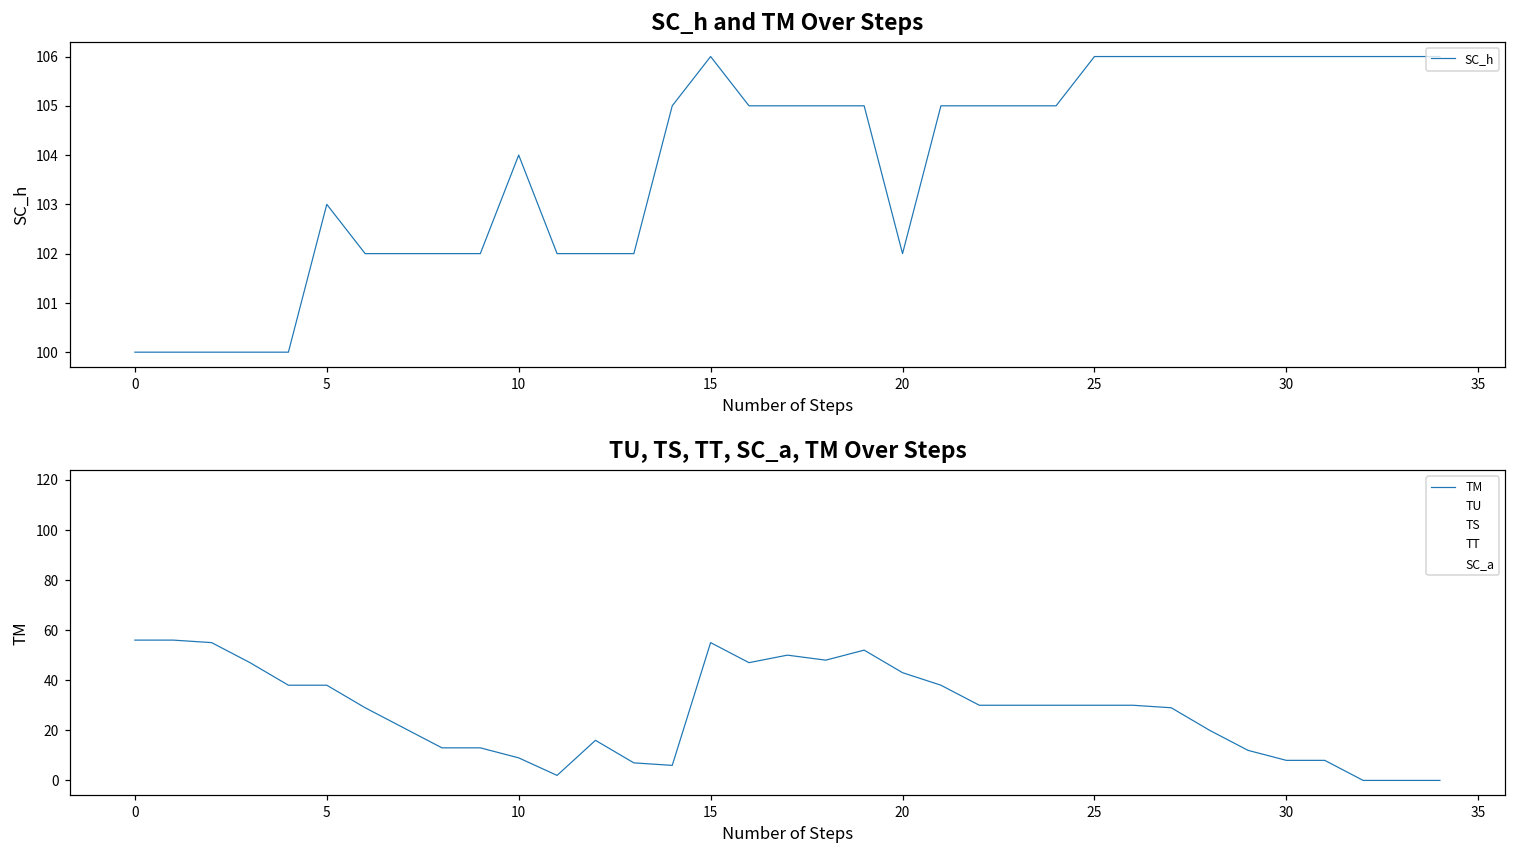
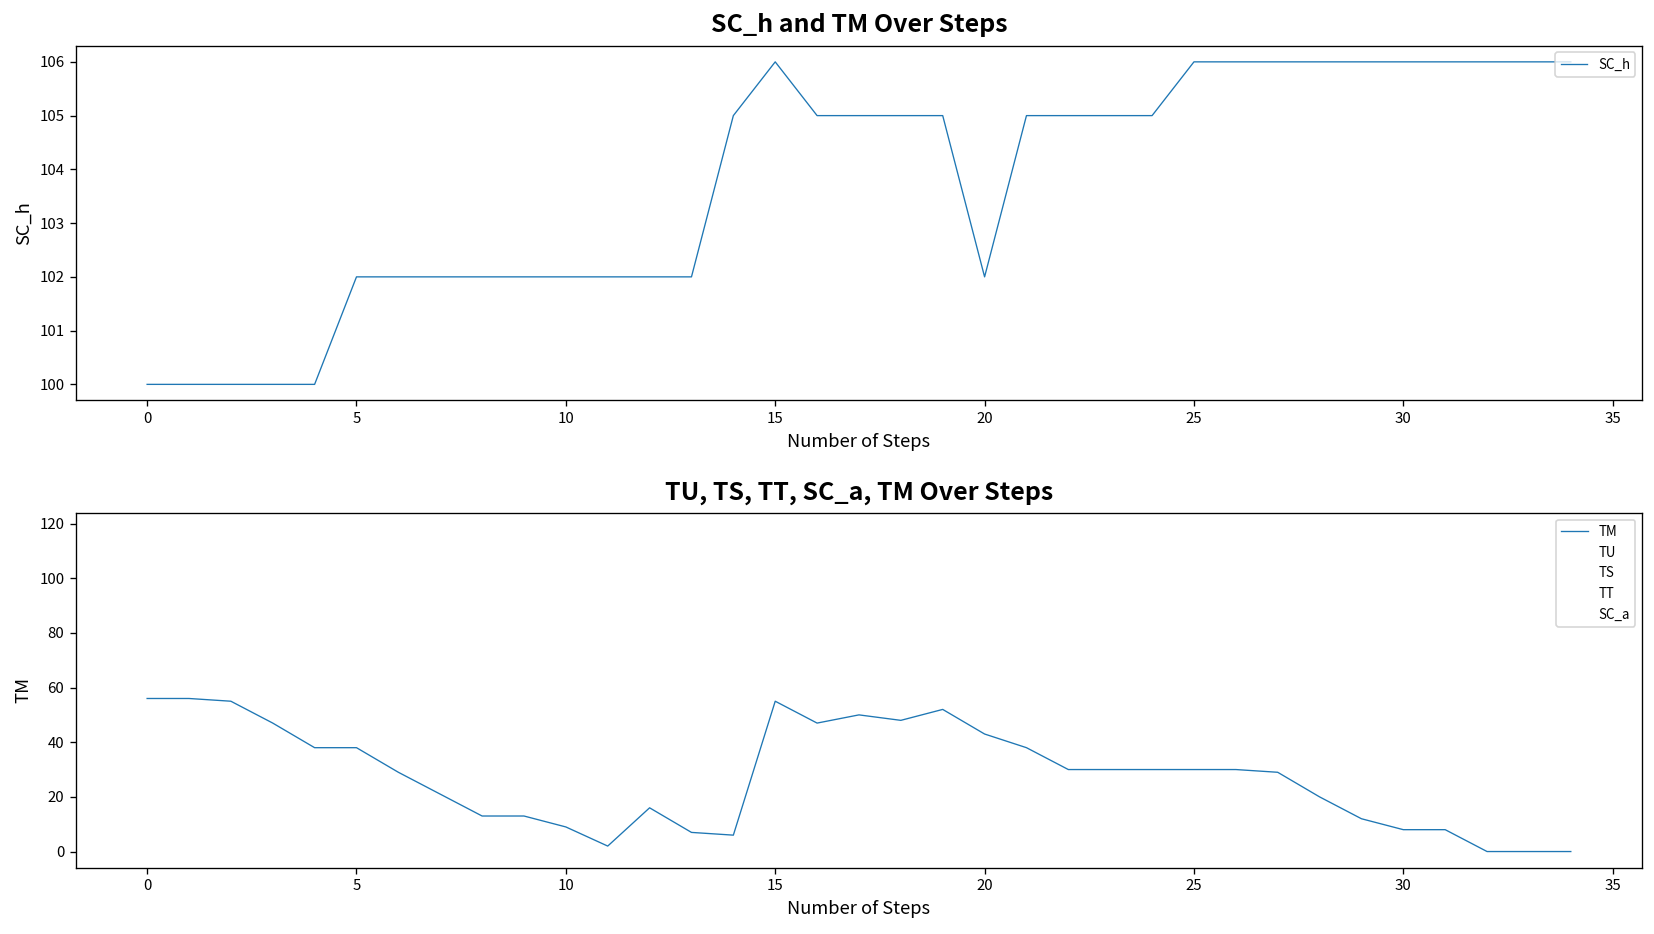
  {
    "SC_h and TM Over Steps": {
      "0": 100,
-     "5": 103,
-     "10": 104,
+     "5": 102,
+     "10": 102,
      "15": 106,
      "20": 102,
      "25": 106,
      "30": 106
    }
  }
